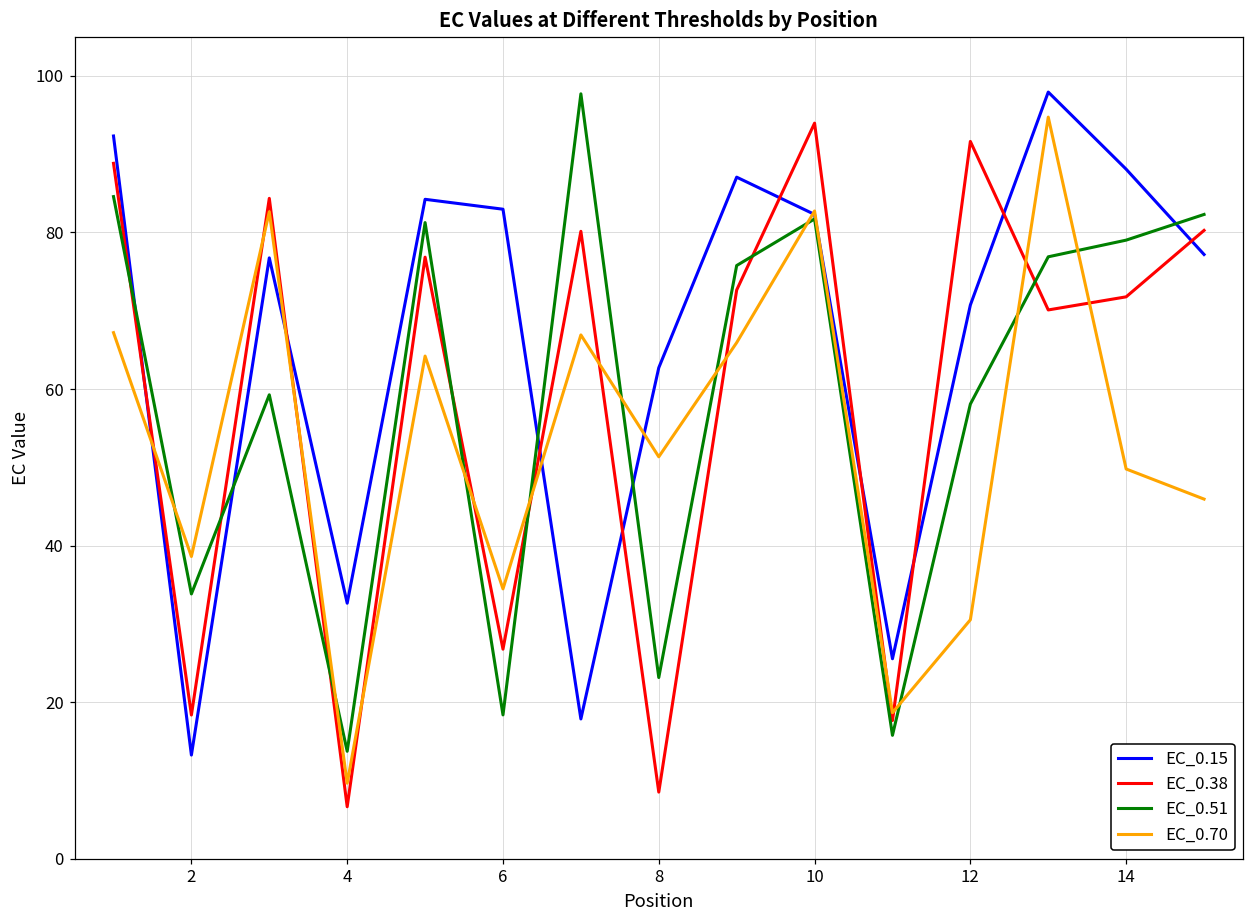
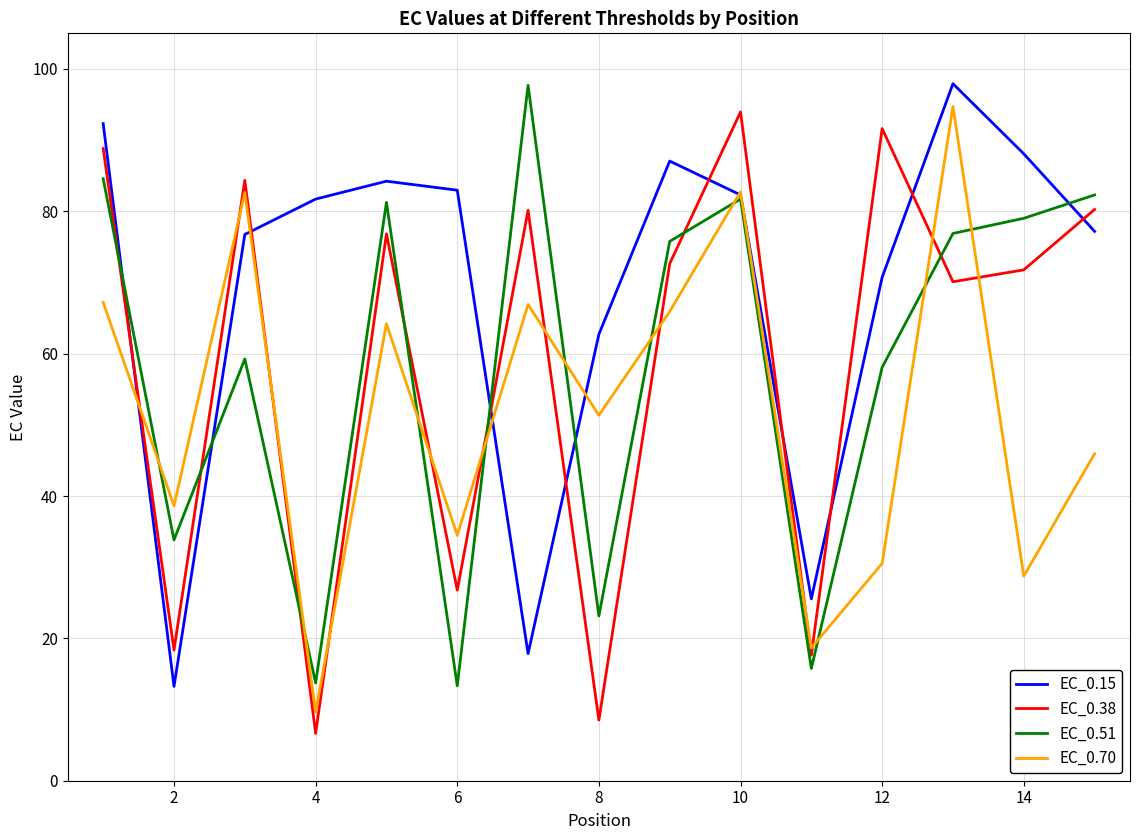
  {
    "EC_0.15": {
      "2": 13,
-     "4": 33,
+     "4": 82,
      "6": 83,
      "8": 63,
      "10": 82,
      "12": 71,
      "14": 88
    },
    "EC_0.38": {
      "2": 18,
      "4": 7,
      "6": 27,
      "8": 9,
      "10": 94,
      "12": 92,
      "14": 72
    },
    "EC_0.51": {
      "2": 34,
      "4": 14,
-     "6": 18,
+     "6": 13,
      "8": 23,
      "10": 82,
      "12": 58,
      "14": 79
    },
    "EC_0.70": {
      "2": 39,
      "4": 10,
      "6": 34,
      "8": 51,
      "10": 83,
      "12": 31,
-     "14": 50
+     "14": 29
    }
  }
